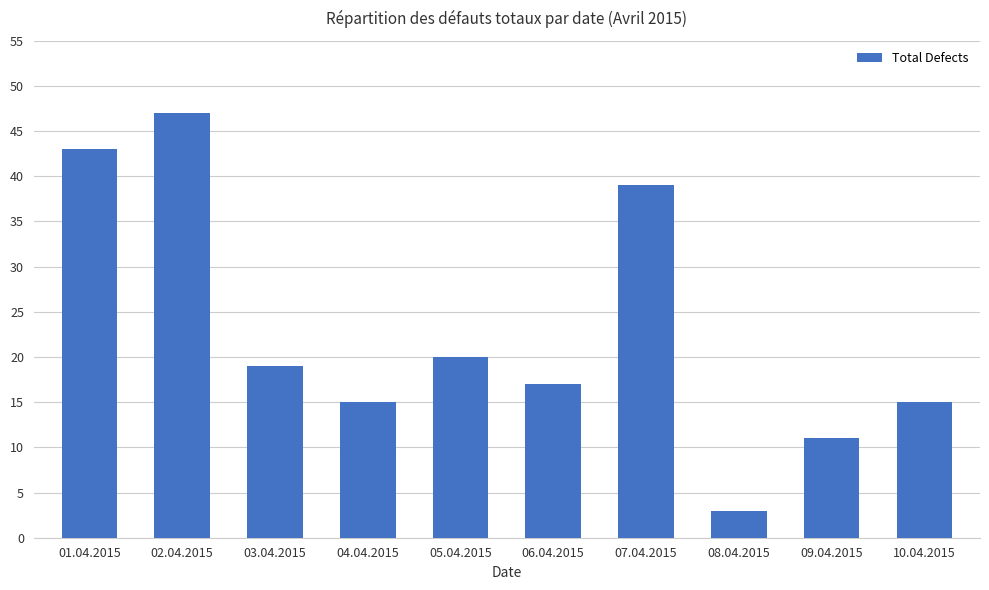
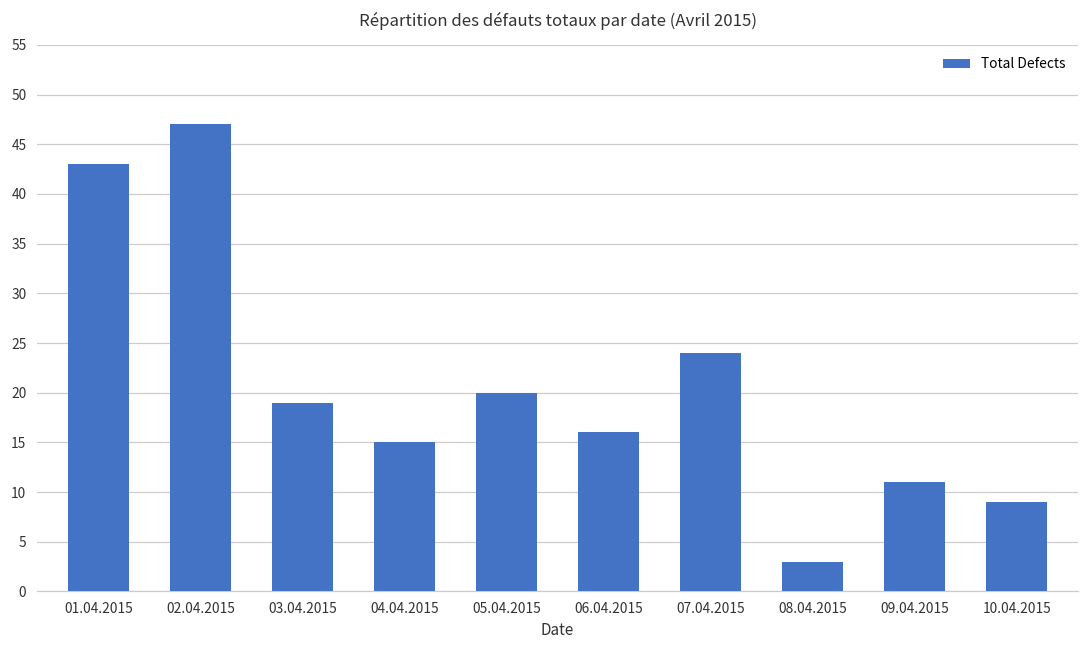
  {
    "01.04.2015": 43,
    "02.04.2015": 47,
    "03.04.2015": 19,
    "04.04.2015": 15,
    "05.04.2015": 20,
-   "06.04.2015": 17,
-   "07.04.2015": 39,
+   "06.04.2015": 16,
+   "07.04.2015": 24,
    "08.04.2015": 3,
    "09.04.2015": 11,
-   "10.04.2015": 15
+   "10.04.2015": 9
  }
